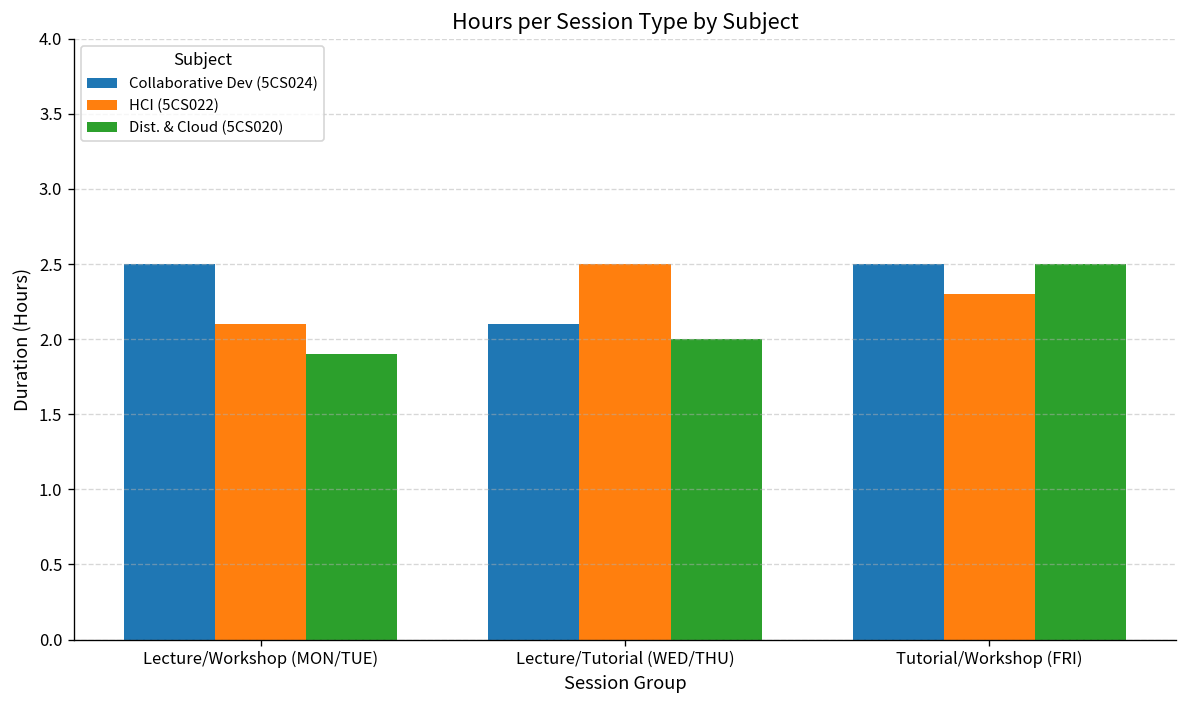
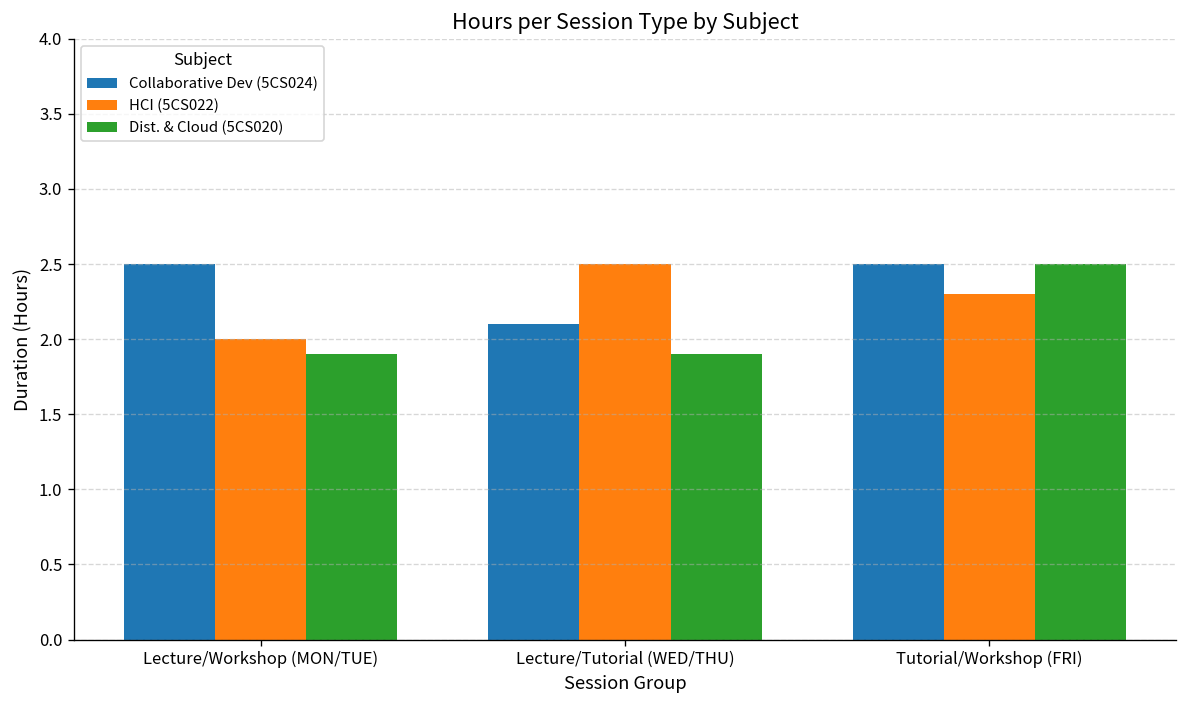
  {
    "Collaborative Dev (5CS024)": {
      "Lecture/Workshop (MON/TUE)": 2.5,
      "Lecture/Tutorial (WED/THU)": 2.1,
      "Tutorial/Workshop (FRI)": 2.5
    },
    "HCI (5CS022)": {
-     "Lecture/Workshop (MON/TUE)": 2.1,
+     "Lecture/Workshop (MON/TUE)": 2.0,
      "Lecture/Tutorial (WED/THU)": 2.5,
      "Tutorial/Workshop (FRI)": 2.3
    },
    "Dist. & Cloud (5CS020)": {
      "Lecture/Workshop (MON/TUE)": 1.9,
-     "Lecture/Tutorial (WED/THU)": 2.0,
+     "Lecture/Tutorial (WED/THU)": 1.9,
      "Tutorial/Workshop (FRI)": 2.5
    }
  }
